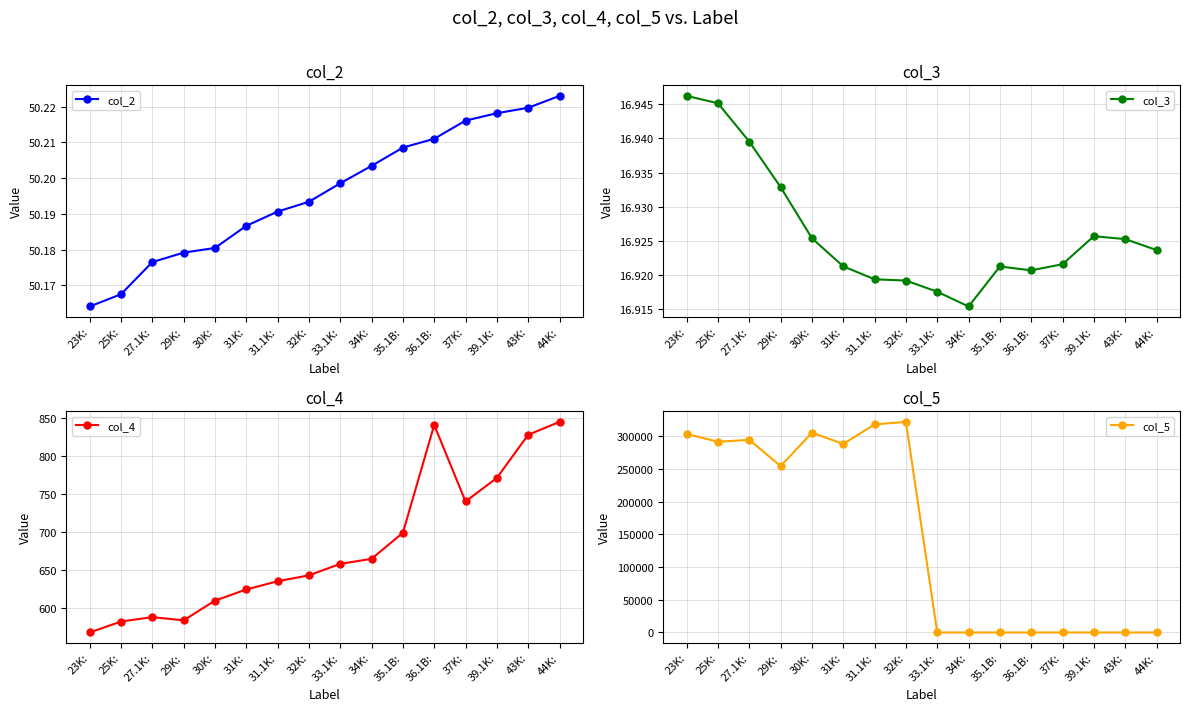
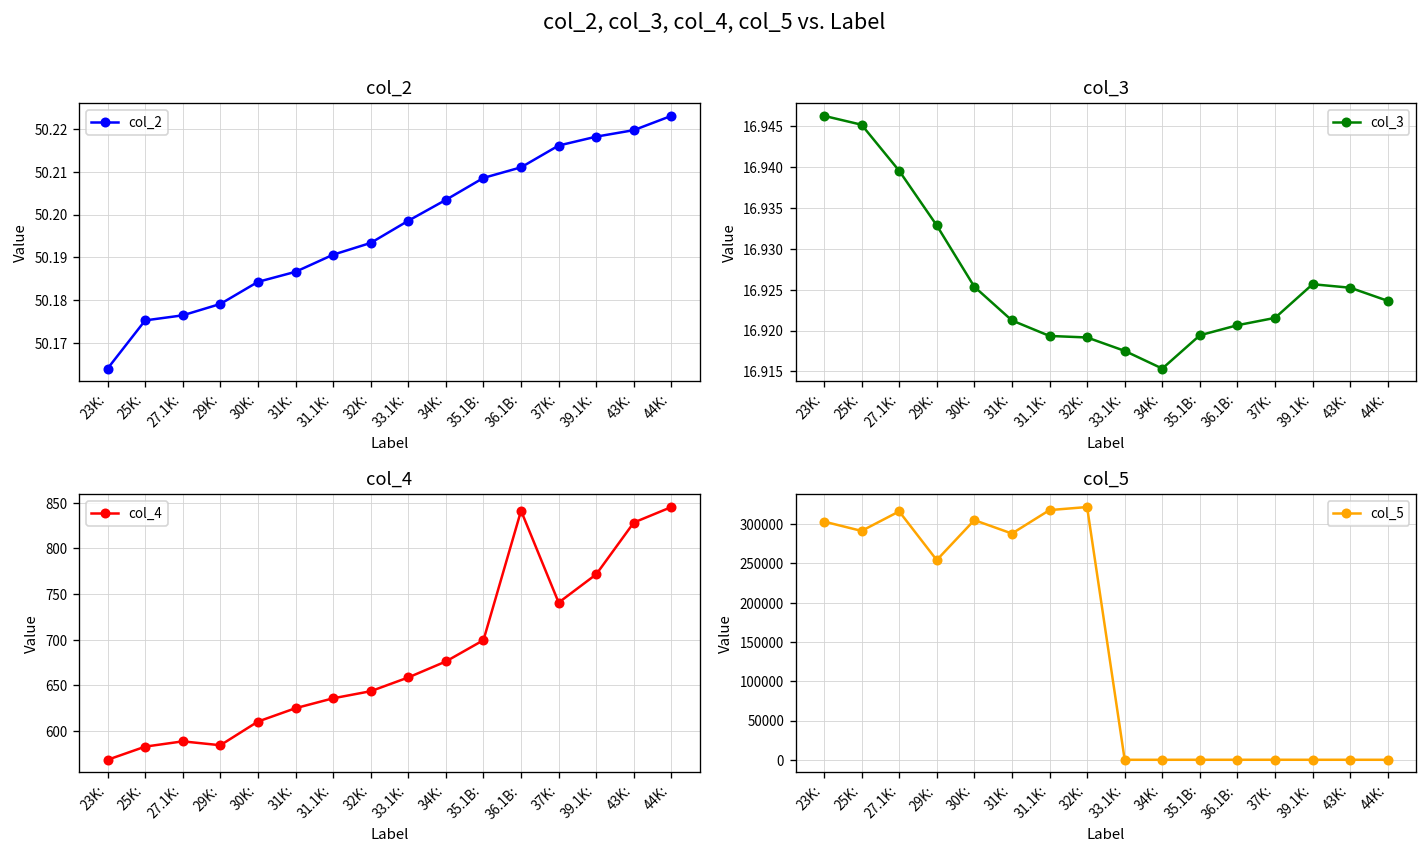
  {
    "col_2": {
      "23K:": 50.164,
-     "25K:": 50.168,
+     "25K:": 50.175,
      "27.1K:": 50.177,
      "29K:": 50.179,
-     "30K:": 50.180,
+     "30K:": 50.184,
      "31K:": 50.187,
      "31.1K:": 50.191,
      "32K:": 50.193,
      "33.1K:": 50.199,
      "34K:": 50.203,
      "35.1B:": 50.209,
      "36.1B:": 50.211,
      "37K:": 50.216,
      "39.1K:": 50.218,
      "43K:": 50.220,
      "44K:": 50.223
    },
    "col_3": {
      "23K:": 16.946,
      "25K:": 16.945,
      "27.1K:": 16.940,
      "29K:": 16.933,
      "30K:": 16.925,
      "31K:": 16.921,
      "31.1K:": 16.919,
      "32K:": 16.919,
      "33.1K:": 16.918,
      "34K:": 16.915,
-     "35.1B:": 16.921,
+     "35.1B:": 16.919,
      "36.1B:": 16.921,
      "37K:": 16.922,
      "39.1K:": 16.926,
      "43K:": 16.925,
      "44K:": 16.924
    },
    "col_4": {
      "23K:": 570,
      "25K:": 580,
      "27.1K:": 590,
      "29K:": 580,
      "30K:": 610,
      "31K:": 620,
      "31.1K:": 640,
      "32K:": 640,
      "33.1K:": 660,
-     "34K:": 670,
+     "34K:": 680,
      "35.1B:": 700,
      "36.1B:": 840,
      "37K:": 740,
      "39.1K:": 770,
      "43K:": 830,
      "44K:": 850
    },
    "col_5": {
      "23K:": 300000,
      "25K:": 290000,
-     "27.1K:": 290000,
+     "27.1K:": 320000,
      "29K:": 250000,
      "30K:": 310000,
      "31K:": 290000,
      "31.1K:": 320000,
      "32K:": 320000,
      "33.1K:": 0,
      "34K:": 0,
      "35.1B:": 0,
      "36.1B:": 0,
      "37K:": 0,
      "39.1K:": 0,
      "43K:": 0,
      "44K:": 0
    }
  }
